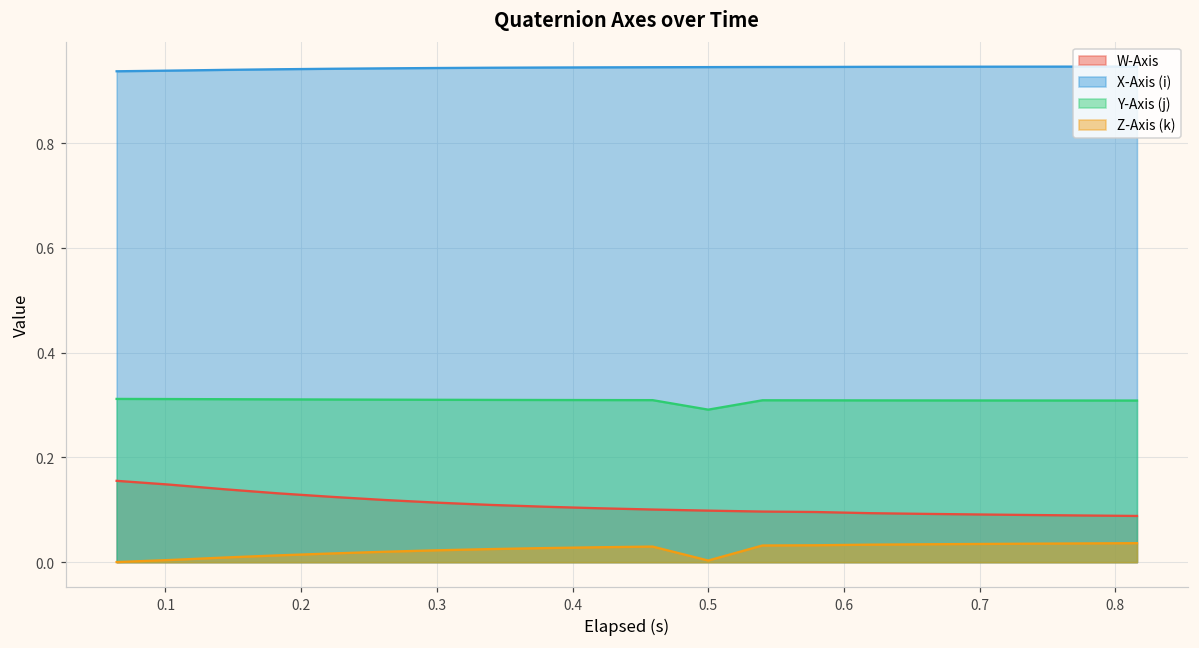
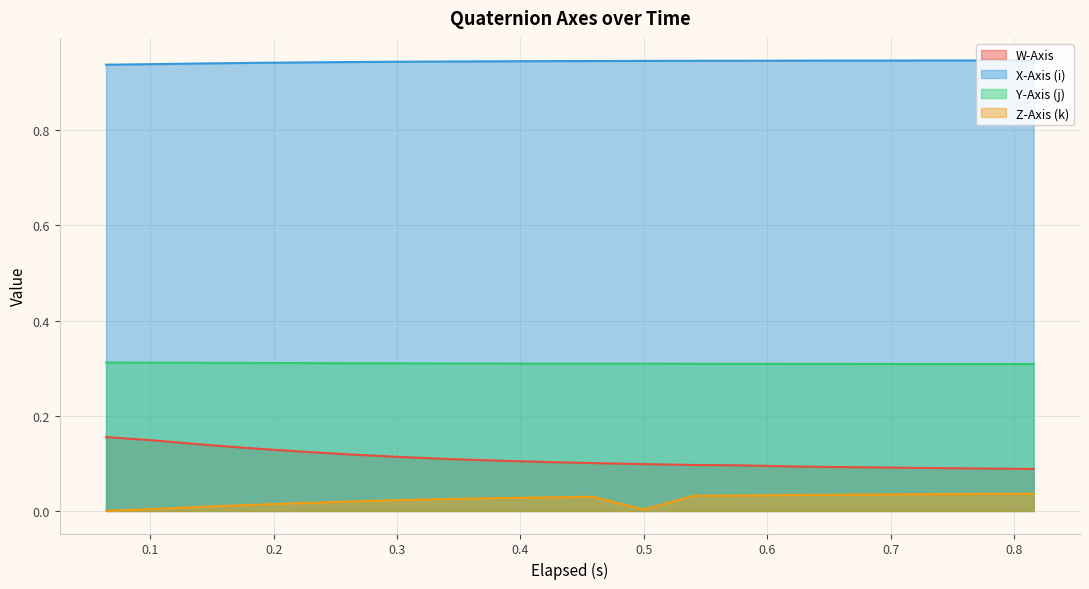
  {
    "W-Axis": {
      "0.5": 0.10
    },
    "X-Axis (i)": {
      "0.5": 0.95
    },
    "Y-Axis (j)": {
-     "0.5": 0.29
+     "0.5": 0.31
    },
    "Z-Axis (k)": {
      "0.5": 0.00
    }
  }
